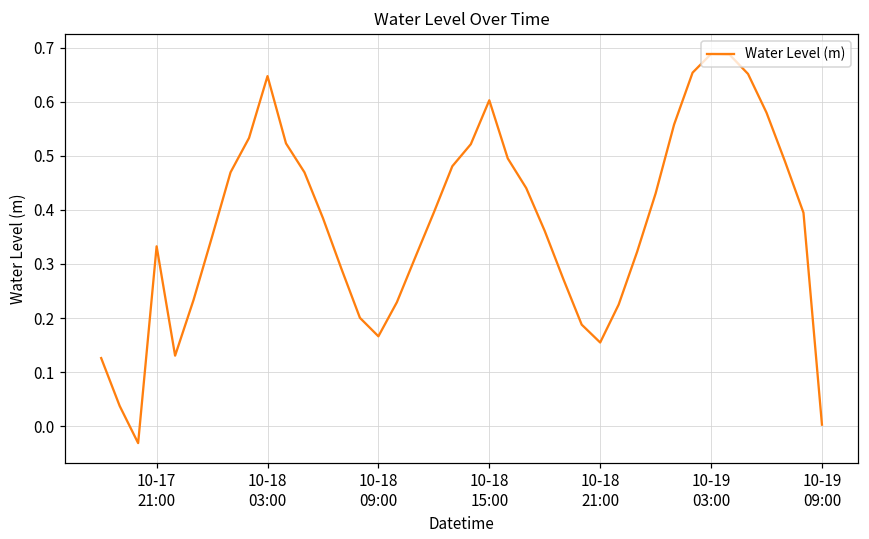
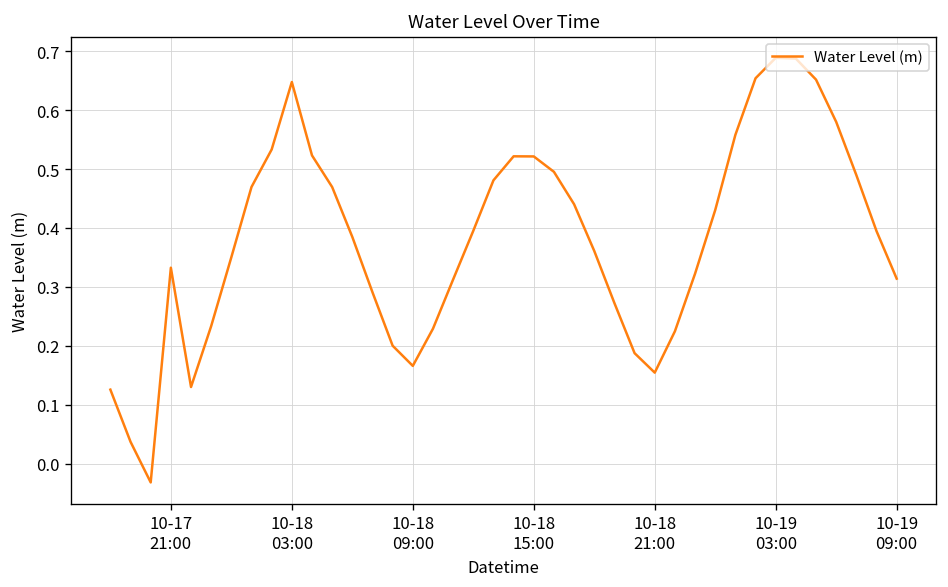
  {
    "10-17 21:00": 0.33,
    "10-18 03:00": 0.65,
    "10-18 09:00": 0.17,
-   "10-18 15:00": 0.60,
+   "10-18 15:00": 0.52,
    "10-18 21:00": 0.15,
-   "10-19 09:00": 0.00
+   "10-19 09:00": 0.31
  }
